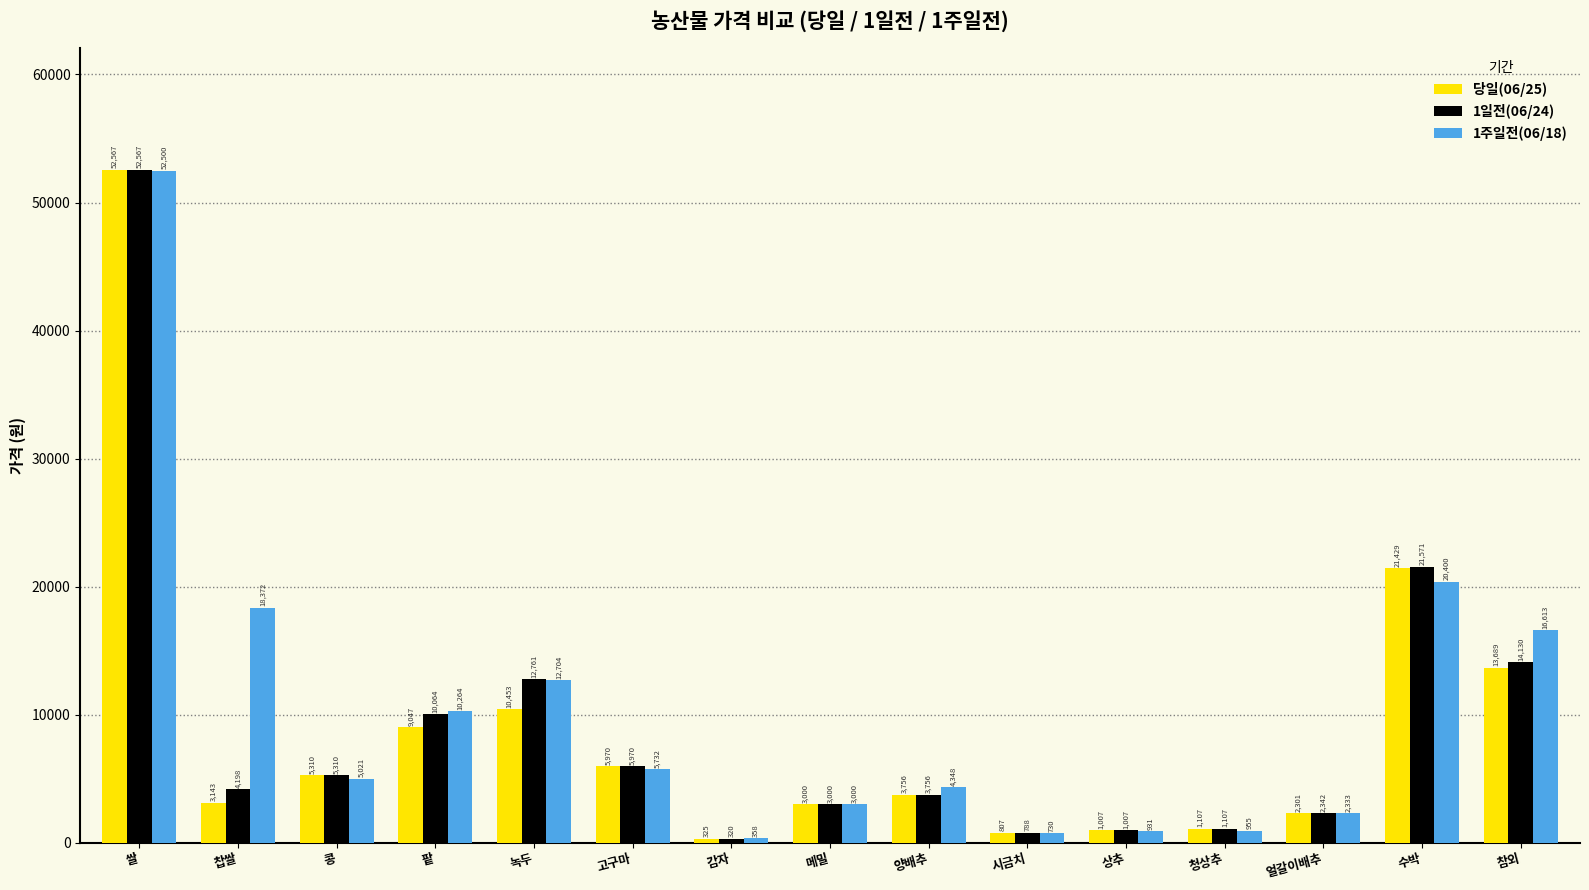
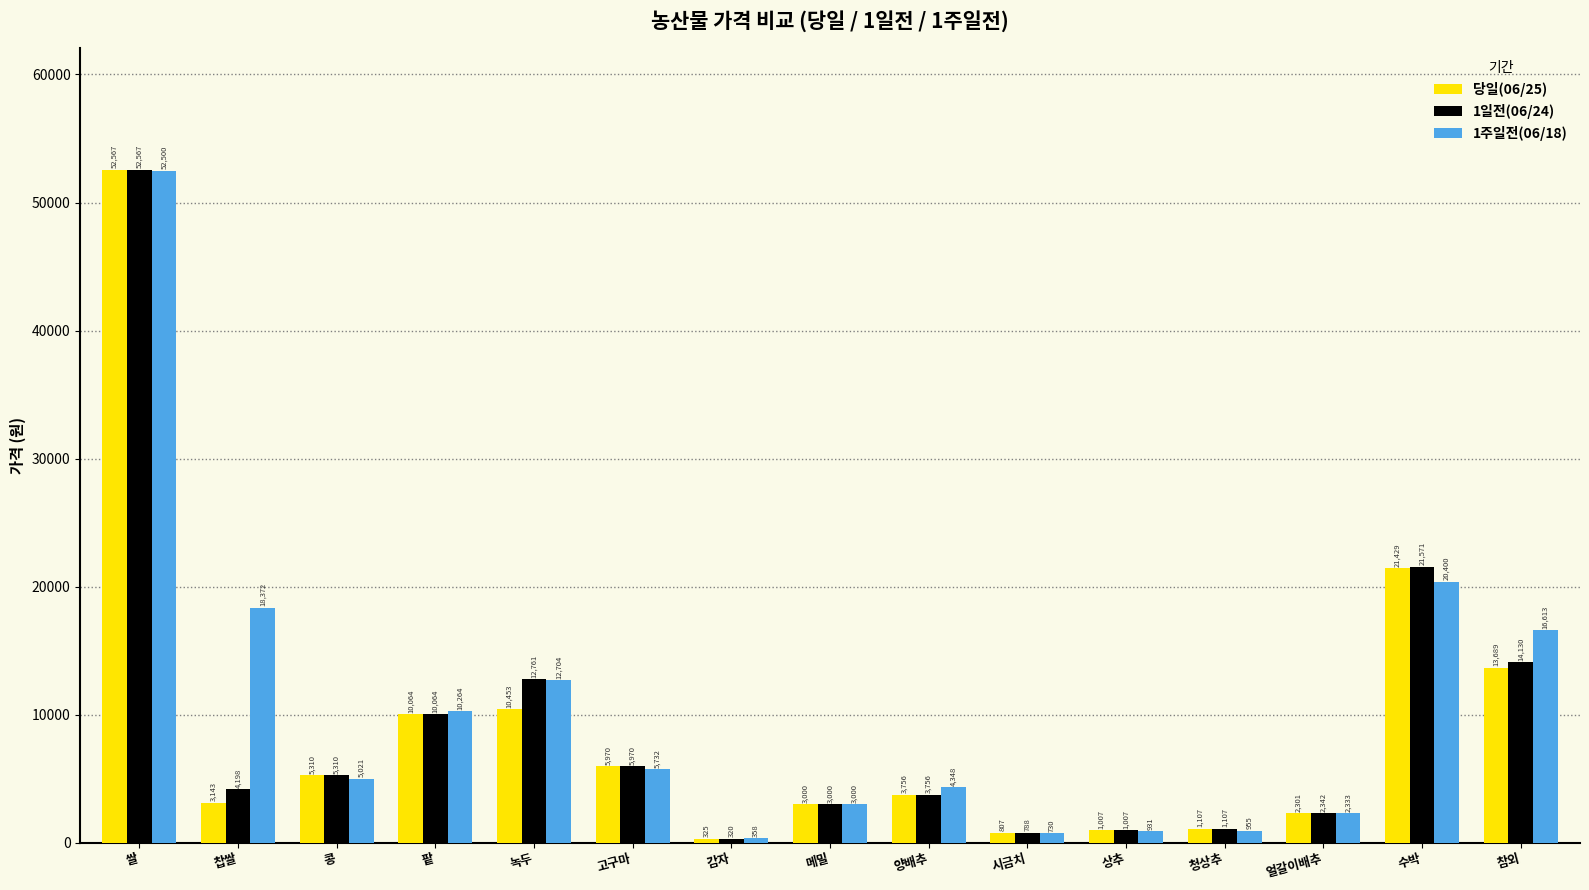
  {
    "당일(06/25)": {
      "쌀": "52,567",
      "찹쌀": "3,143",
      "콩": "5,310",
-     "팥": "9,047",
+     "팥": "10,064",
      "녹두": "10,453",
      "고구마": "5,970",
      "감자": "325",
      "메밀": "3,000",
      "양배추": "3,756",
      "시금치": "807",
      "상추": "1,007",
      "청상추": "1,107",
      "얼갈이배추": "2,301",
      "수박": "21,429",
      "참외": "13,689"
    },
    "1일전(06/24)": {
      "쌀": "52,567",
      "찹쌀": "4,198",
      "콩": "5,310",
      "팥": "10,064",
      "녹두": "12,761",
      "고구마": "5,970",
      "감자": "320",
      "메밀": "3,000",
      "양배추": "3,756",
      "시금치": "788",
      "상추": "1,007",
      "청상추": "1,107",
      "얼갈이배추": "2,342",
      "수박": "21,571",
      "참외": "14,130"
    },
    "1주일전(06/18)": {
      "쌀": "52,500",
      "찹쌀": "18,372",
      "콩": "5,021",
      "팥": "10,264",
      "녹두": "12,704",
      "고구마": "5,732",
      "감자": "358",
      "메밀": "3,000",
      "양배추": "4,348",
      "시금치": "730",
      "상추": "931",
      "청상추": "955",
      "얼갈이배추": "2,333",
      "수박": "20,400",
      "참외": "16,613"
    }
  }
